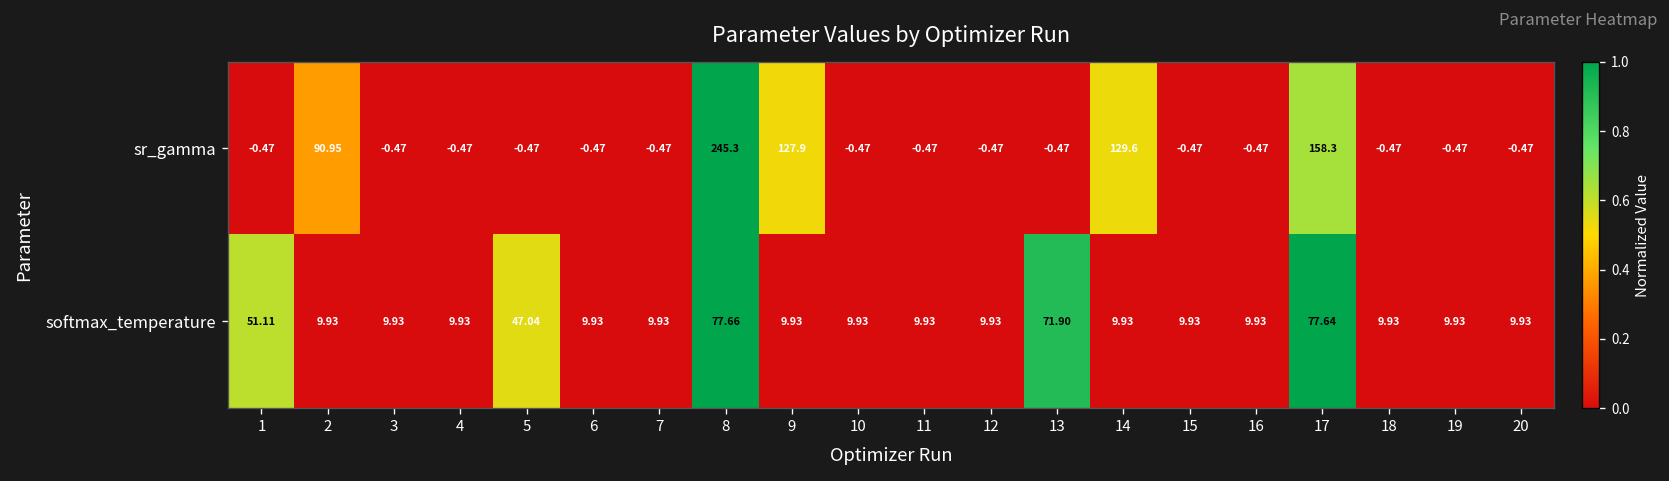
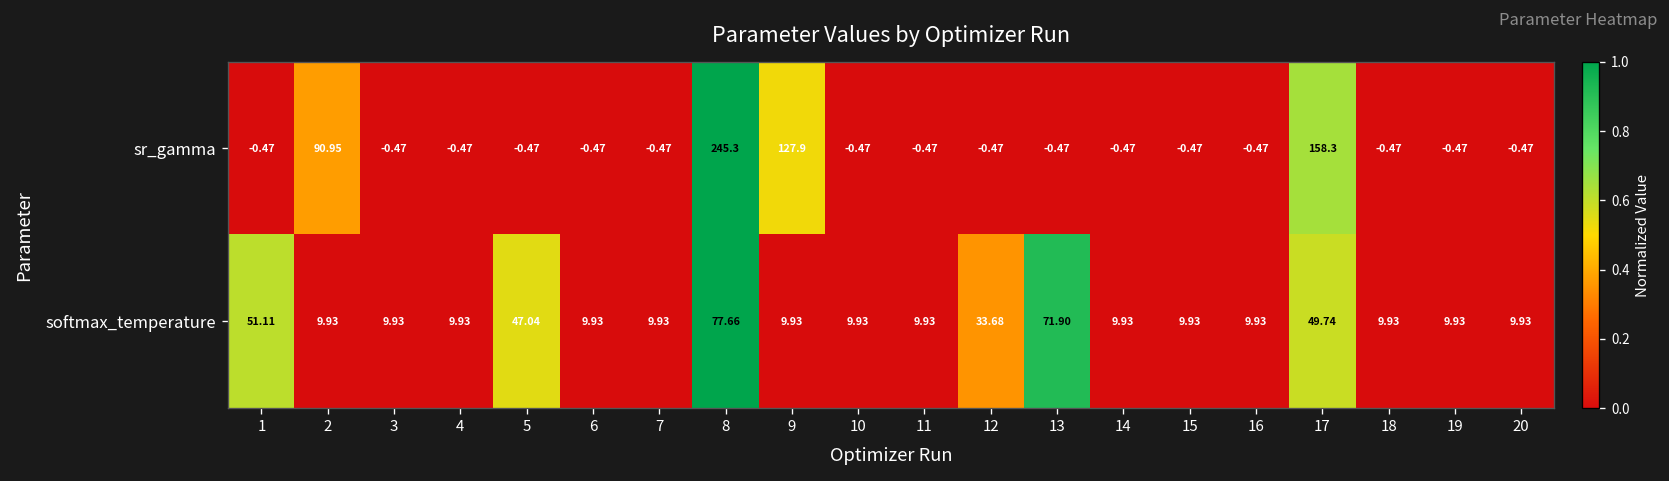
  {
    "sr_gamma": {
      "1": -0.47,
      "2": 90.95,
      "3": -0.47,
      "4": -0.47,
      "5": -0.47,
      "6": -0.47,
      "7": -0.47,
      "8": 245.3,
      "9": 127.9,
      "10": -0.47,
      "11": -0.47,
      "12": -0.47,
      "13": -0.47,
-     "14": 129.6,
+     "14": -0.47,
      "15": -0.47,
      "16": -0.47,
      "17": 158.3,
      "18": -0.47,
      "19": -0.47,
      "20": -0.47
    },
    "softmax_temperature": {
      "1": 51.11,
      "2": 9.93,
      "3": 9.93,
      "4": 9.93,
      "5": 47.04,
      "6": 9.93,
      "7": 9.93,
      "8": 77.66,
      "9": 9.93,
      "10": 9.93,
      "11": 9.93,
-     "12": 9.93,
+     "12": 33.68,
      "13": 71.90,
      "14": 9.93,
      "15": 9.93,
      "16": 9.93,
-     "17": 77.64,
+     "17": 49.74,
      "18": 9.93,
      "19": 9.93,
      "20": 9.93
    }
  }
